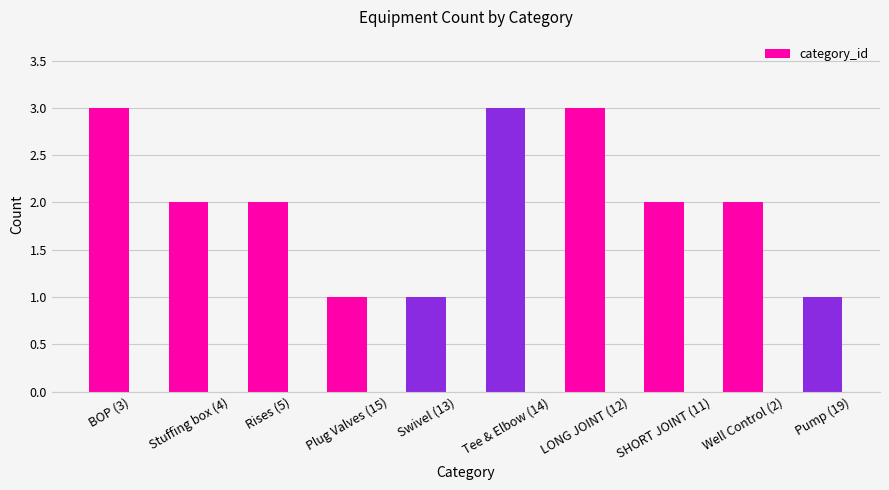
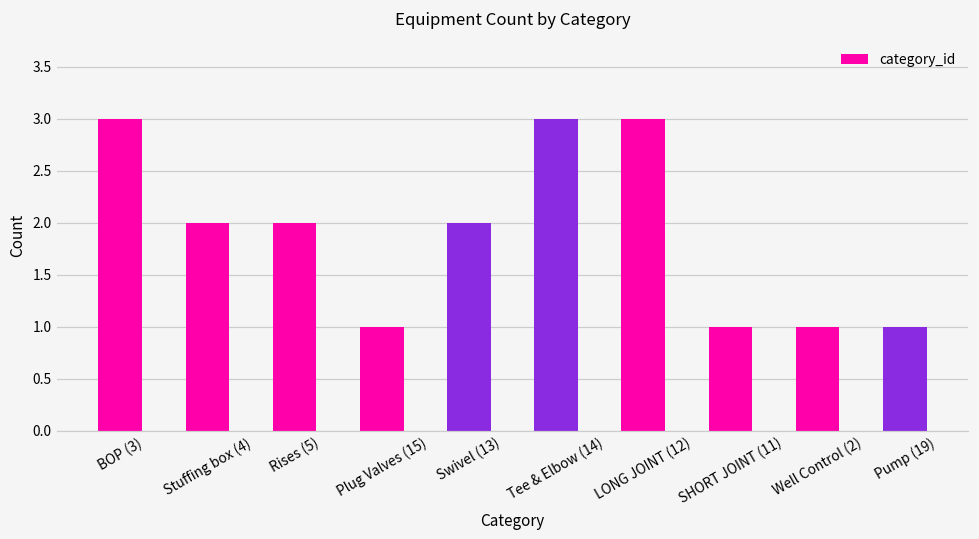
  {
    "BOP (3)": 3,
    "Stuffing box (4)": 2,
    "Rises (5)": 2,
    "Plug Valves (15)": 1,
-   "Swivel (13)": 1,
+   "Swivel (13)": 2,
    "Tee & Elbow (14)": 3,
    "LONG JOINT (12)": 3,
-   "SHORT JOINT (11)": 2,
-   "Well Control (2)": 2,
+   "SHORT JOINT (11)": 1,
+   "Well Control (2)": 1,
    "Pump (19)": 1
  }
